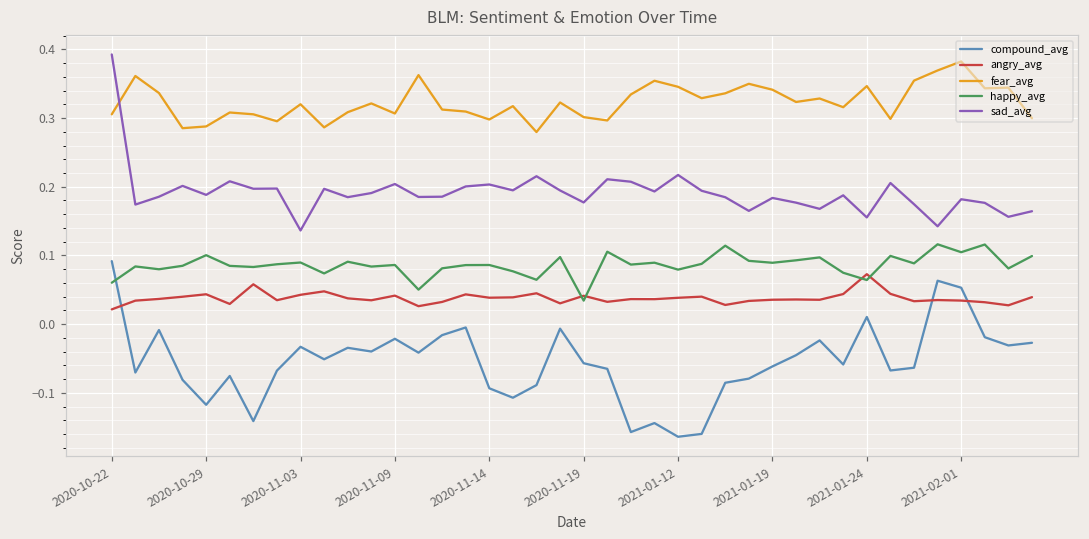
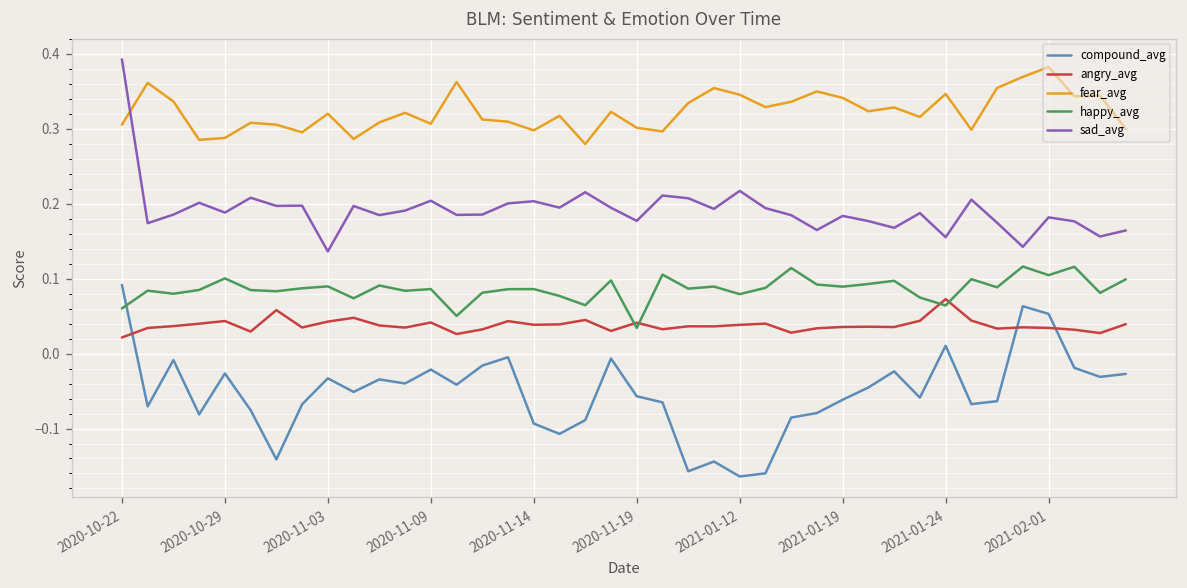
  {
    "compound_avg": {
      "2020-10-22": 0.09,
-     "2020-10-29": -0.12,
+     "2020-10-29": -0.03,
      "2020-11-03": -0.03,
      "2020-11-09": -0.02,
      "2020-11-14": -0.09,
      "2020-11-19": -0.06,
      "2021-01-12": -0.16,
      "2021-01-19": -0.06,
      "2021-01-24": 0.01,
      "2021-02-01": 0.05
    },
    "angry_avg": {
      "2020-10-22": 0.02,
      "2020-10-29": 0.04,
      "2020-11-03": 0.04,
      "2020-11-09": 0.04,
      "2020-11-14": 0.04,
      "2020-11-19": 0.04,
      "2021-01-12": 0.04,
      "2021-01-19": 0.04,
      "2021-01-24": 0.07,
      "2021-02-01": 0.03
    },
    "fear_avg": {
      "2020-10-22": 0.31,
      "2020-10-29": 0.29,
      "2020-11-03": 0.32,
      "2020-11-09": 0.31,
      "2020-11-14": 0.30,
      "2020-11-19": 0.30,
      "2021-01-12": 0.35,
      "2021-01-19": 0.34,
      "2021-01-24": 0.35
    },
    "happy_avg": {
      "2020-10-22": 0.06,
      "2020-10-29": 0.10,
      "2020-11-03": 0.09,
      "2020-11-09": 0.09,
      "2020-11-14": 0.09,
      "2020-11-19": 0.03,
      "2021-01-12": 0.08,
      "2021-01-19": 0.09,
      "2021-01-24": 0.06,
      "2021-02-01": 0.10
    },
    "sad_avg": {
      "2020-10-22": 0.39,
      "2020-10-29": 0.19,
      "2020-11-03": 0.14,
      "2020-11-09": 0.20,
      "2020-11-14": 0.20,
      "2020-11-19": 0.18,
      "2021-01-12": 0.22,
      "2021-01-19": 0.18,
      "2021-01-24": 0.16,
      "2021-02-01": 0.18
    }
  }
